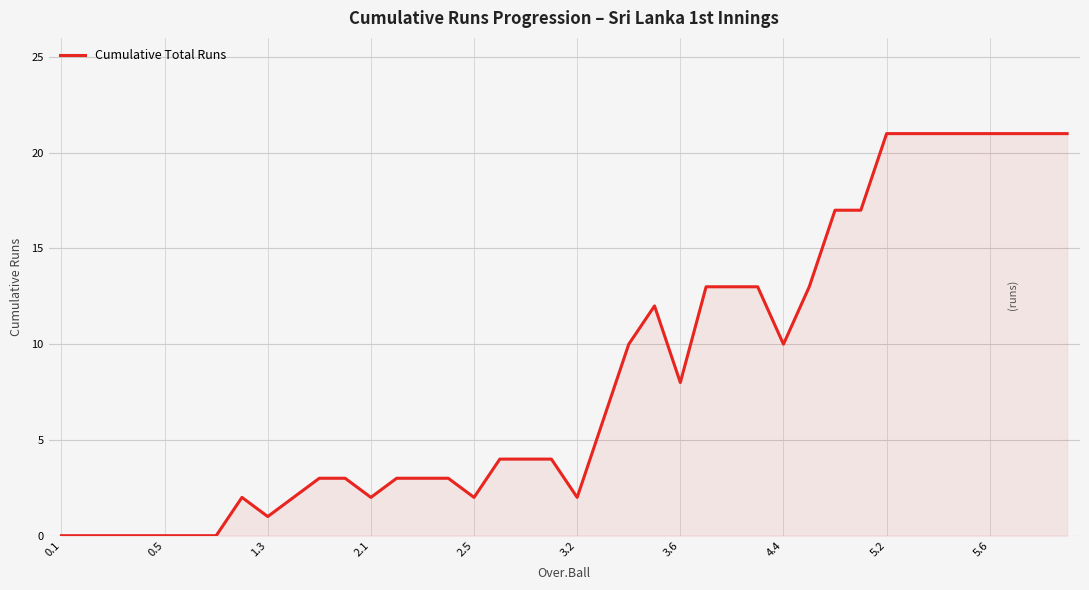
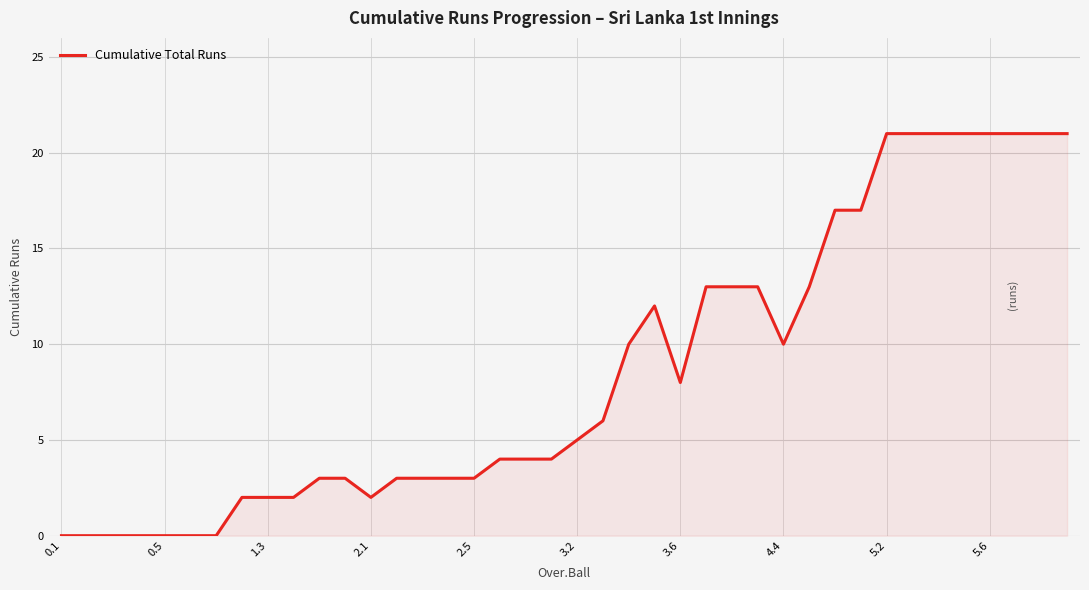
  {
    "0.1": 0,
    "0.5": 0,
-   "1.3": 1,
+   "1.3": 2,
    "2.1": 2,
-   "2.5": 2,
-   "3.2": 2,
+   "2.5": 3,
+   "3.2": 5,
    "3.6": 8,
    "4.4": 10,
    "5.2": 21,
    "5.6": 21
  }
